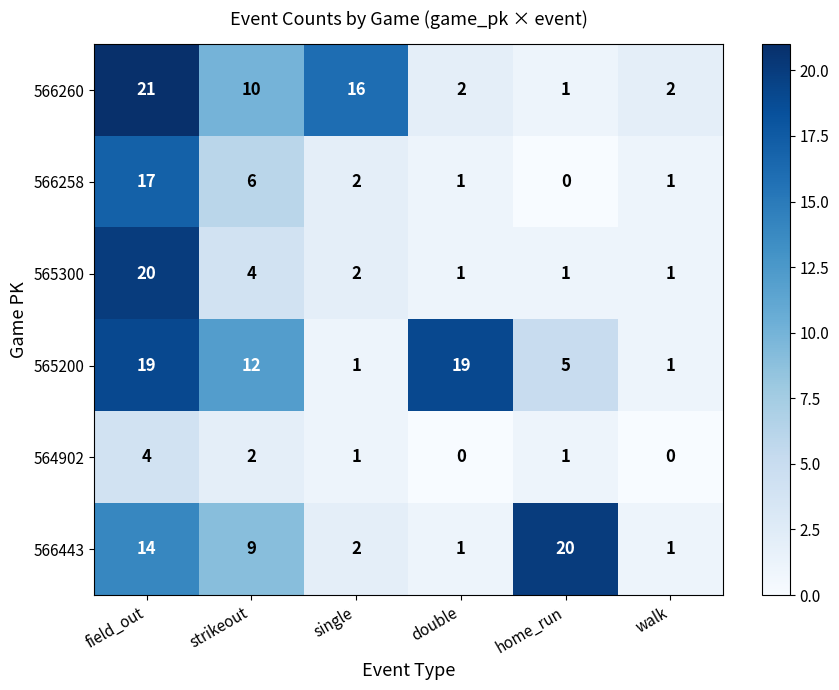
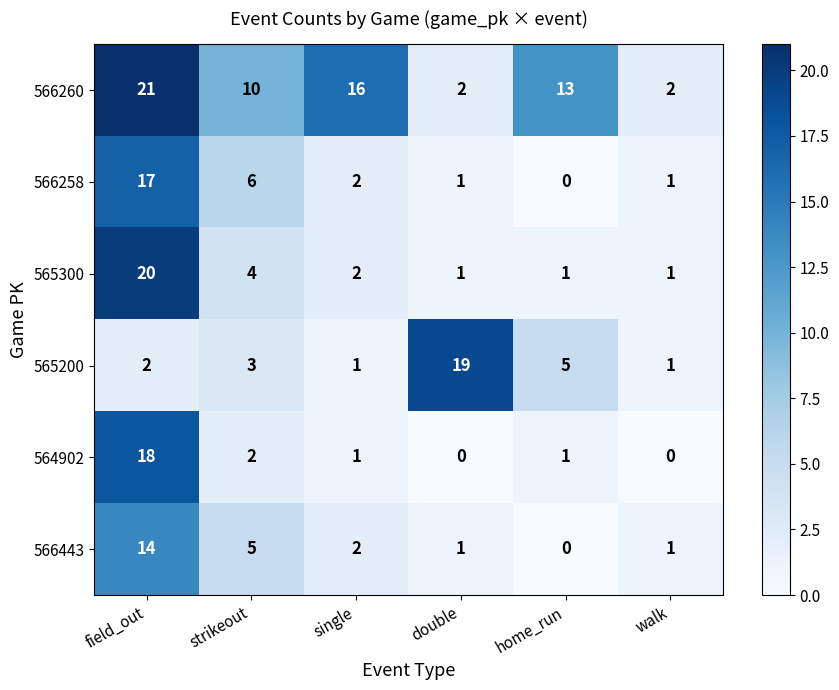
  {
    "566260": {
      "field_out": 21,
      "strikeout": 10,
      "single": 16,
      "double": 2,
-     "home_run": 1,
+     "home_run": 13,
      "walk": 2
    },
    "566258": {
      "field_out": 17,
      "strikeout": 6,
      "single": 2,
      "double": 1,
      "home_run": 0,
      "walk": 1
    },
    "565300": {
      "field_out": 20,
      "strikeout": 4,
      "single": 2,
      "double": 1,
      "home_run": 1,
      "walk": 1
    },
    "565200": {
-     "field_out": 19,
-     "strikeout": 12,
+     "field_out": 2,
+     "strikeout": 3,
      "single": 1,
      "double": 19,
      "home_run": 5,
      "walk": 1
    },
    "564902": {
-     "field_out": 4,
+     "field_out": 18,
      "strikeout": 2,
      "single": 1,
      "double": 0,
      "home_run": 1,
      "walk": 0
    },
    "566443": {
      "field_out": 14,
-     "strikeout": 9,
+     "strikeout": 5,
      "single": 2,
      "double": 1,
-     "home_run": 20,
+     "home_run": 0,
      "walk": 1
    }
  }
